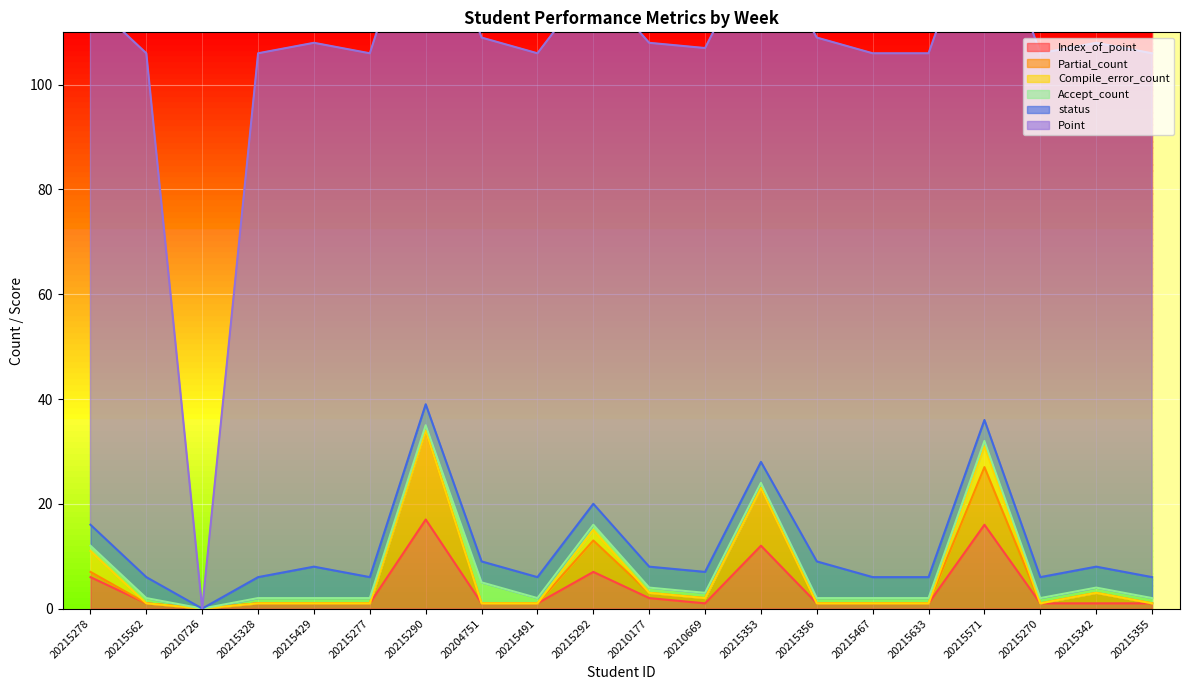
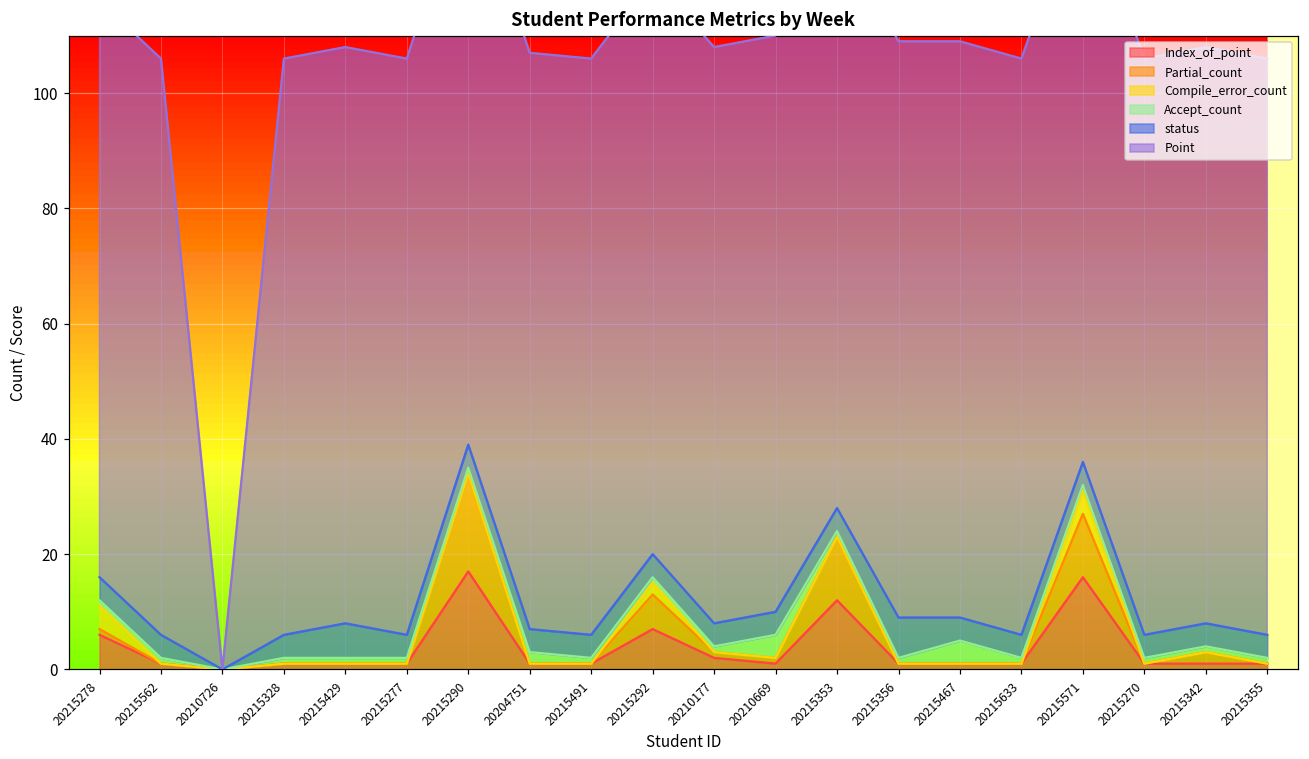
  {
    "Index_of_point": {
      "20215278": 6,
      "20215290": 17,
      "20215292": 7,
      "20210177": 2,
      "20210669": 1,
      "20215353": 12,
      "20215571": 16,
      "20215342": 1
    },
    "Partial_count": {
      "20215278": 1,
      "20215292": 6,
      "20215571": 11
    },
    "Compile_error_count": {
      "20215278": 4,
      "20215292": 2,
      "20215571": 4
    },
    "Accept_count": {
      "20215278": 1,
      "20215562": 1,
      "20215328": 1,
      "20215429": 1,
      "20215277": 1,
      "20215290": 1,
-     "20204751": 4,
+     "20204751": 2,
      "20215491": 1,
      "20215292": 1,
      "20210177": 1,
-     "20210669": 1,
+     "20210669": 4,
      "20215353": 1,
      "20215356": 1,
-     "20215467": 1,
+     "20215467": 4,
      "20215633": 1,
      "20215571": 1,
      "20215270": 1,
      "20215342": 1,
      "20215355": 1
    },
    "status": {
      "20215278": 4,
      "20215562": 4,
      "20215328": 4,
      "20215429": 6,
      "20215277": 4,
      "20215290": 4,
      "20204751": 4,
      "20215491": 4,
      "20215292": 4,
      "20210177": 4,
      "20210669": 4,
      "20215353": 4,
      "20215356": 7,
      "20215467": 4,
      "20215633": 4,
      "20215571": 4,
      "20215270": 4,
      "20215342": 4,
      "20215355": 4
    },
    "Point": {
      "20215562": 100,
      "20215328": 100,
      "20215429": 100,
      "20215277": 100,
      "20204751": 100,
      "20215491": 100,
      "20210177": 100,
      "20210669": 100,
      "20215356": 100,
      "20215467": 100,
      "20215633": 100
    }
  }
